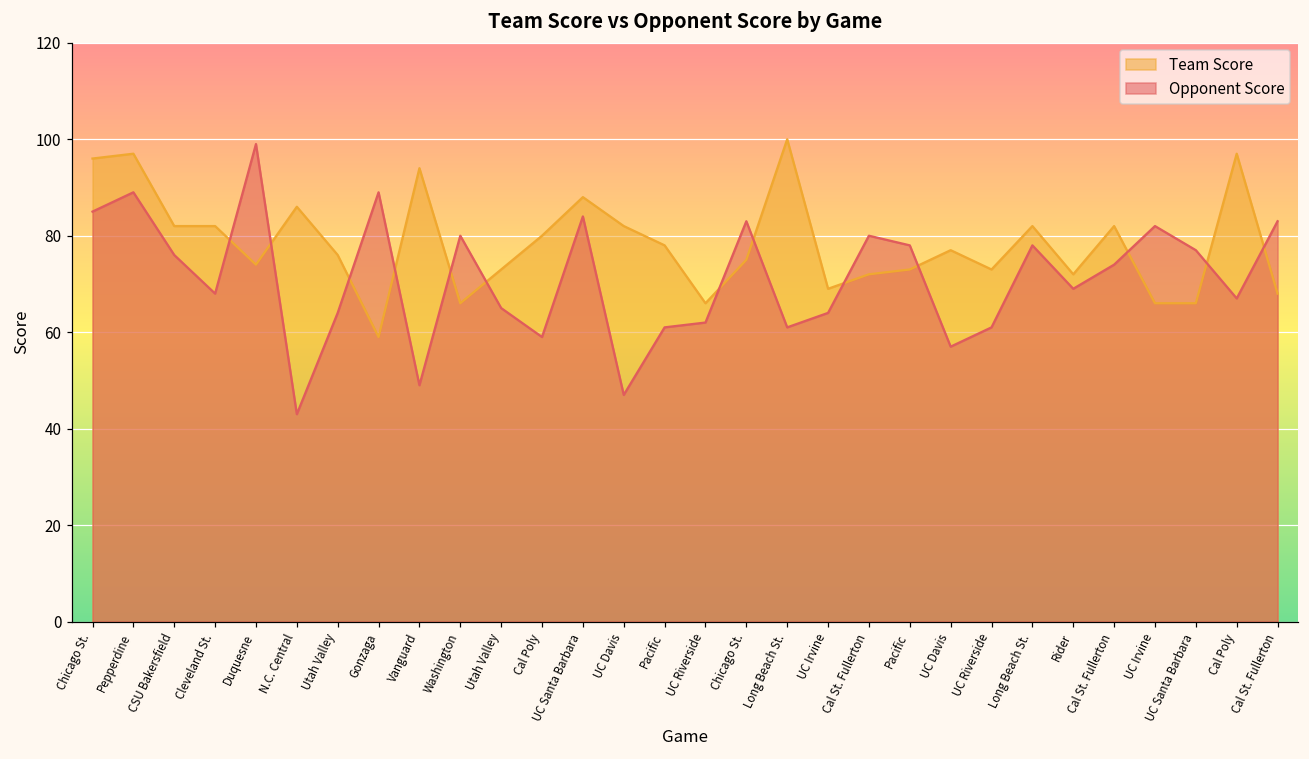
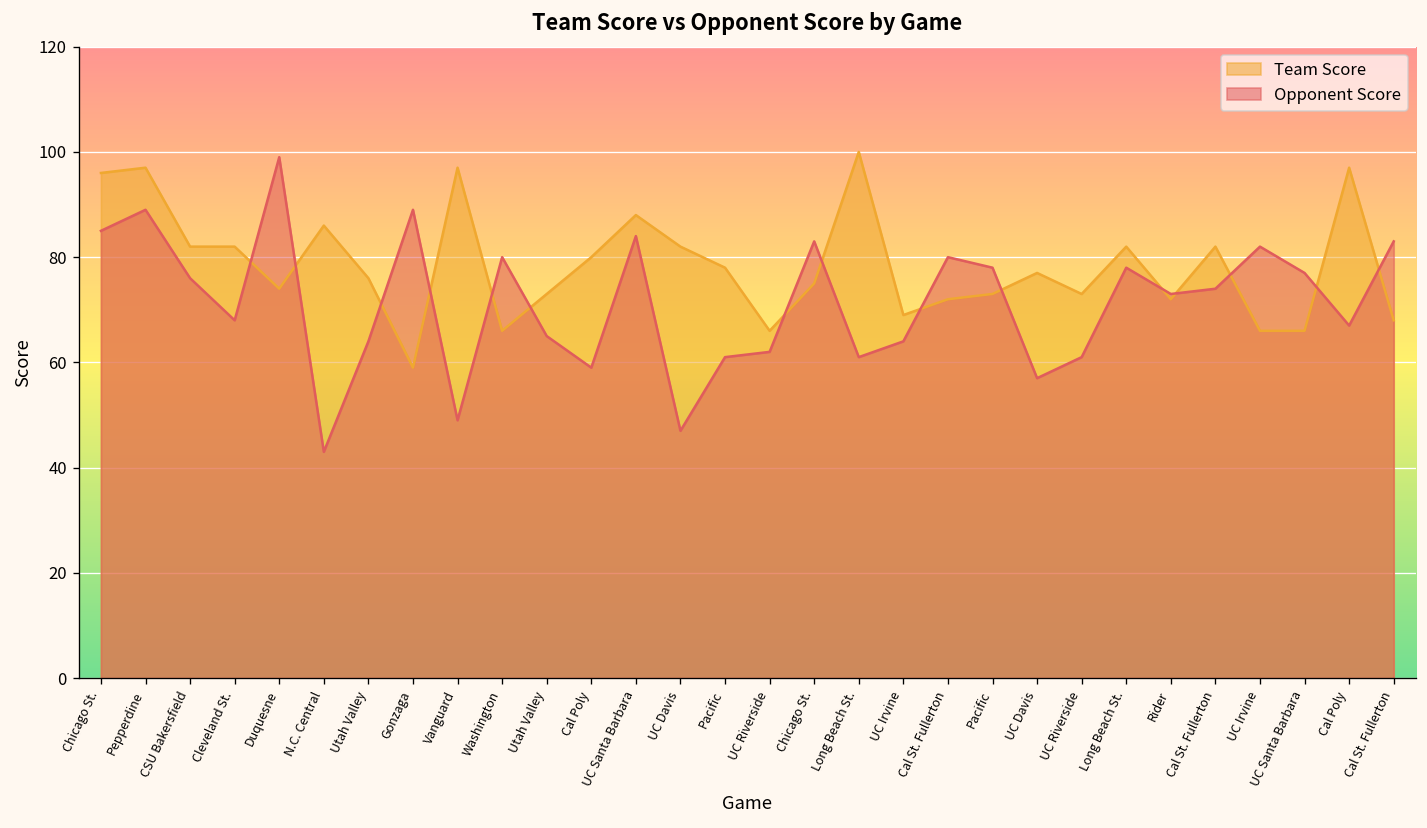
  {
    "Team Score": {
      "Pepperdine": 97,
      "CSU Bakersfield": 82,
      "Cleveland St.": 82,
      "Duquesne": 74,
      "N.C. Central": 86,
      "Gonzaga": 59,
-     "Vanguard": 94,
+     "Vanguard": 97,
      "Washington": 66,
      "Rider": 72
    },
    "Opponent Score": {
      "Pepperdine": 89,
      "CSU Bakersfield": 76,
      "Cleveland St.": 68,
      "Duquesne": 99,
      "N.C. Central": 43,
      "Gonzaga": 89,
      "Vanguard": 49,
      "Washington": 80,
-     "Rider": 69
+     "Rider": 73
    }
  }
